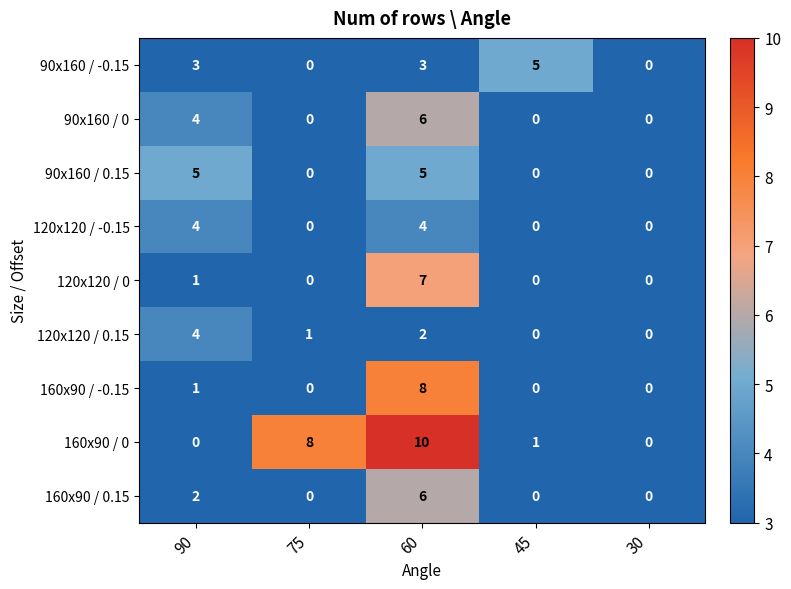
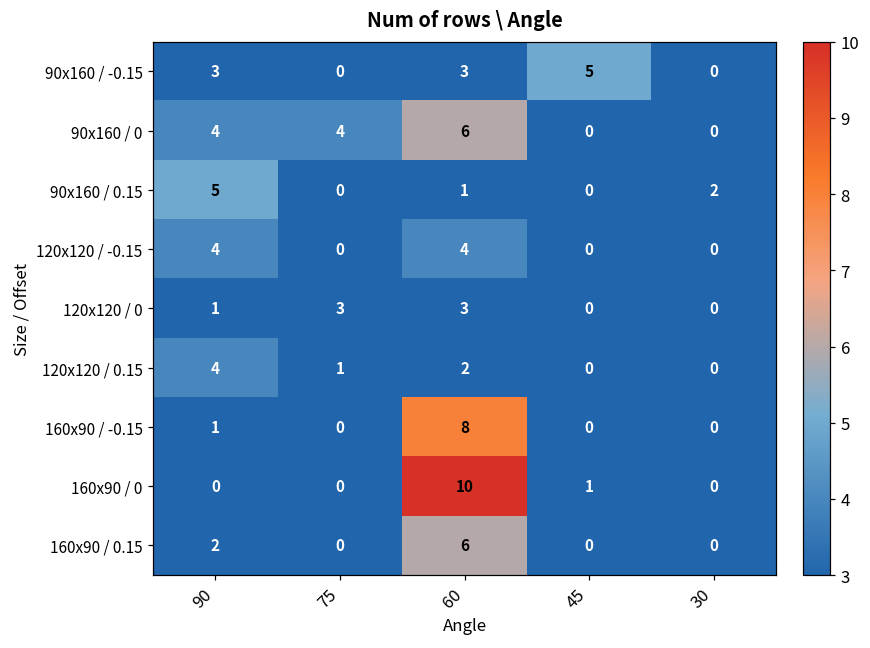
  {
    "90x160 / -0.15": {
      "90": 3,
      "75": 0,
      "60": 3,
      "45": 5,
      "30": 0
    },
    "90x160 / 0": {
      "90": 4,
-     "75": 0,
+     "75": 4,
      "60": 6,
      "45": 0,
      "30": 0
    },
    "90x160 / 0.15": {
      "90": 5,
      "75": 0,
-     "60": 5,
+     "60": 1,
      "45": 0,
-     "30": 0
+     "30": 2
    },
    "120x120 / -0.15": {
      "90": 4,
      "75": 0,
      "60": 4,
      "45": 0,
      "30": 0
    },
    "120x120 / 0": {
      "90": 1,
-     "75": 0,
-     "60": 7,
+     "75": 3,
+     "60": 3,
      "45": 0,
      "30": 0
    },
    "120x120 / 0.15": {
      "90": 4,
      "75": 1,
      "60": 2,
      "45": 0,
      "30": 0
    },
    "160x90 / -0.15": {
      "90": 1,
      "75": 0,
      "60": 8,
      "45": 0,
      "30": 0
    },
    "160x90 / 0": {
      "90": 0,
-     "75": 8,
+     "75": 0,
      "60": 10,
      "45": 1,
      "30": 0
    },
    "160x90 / 0.15": {
      "90": 2,
      "75": 0,
      "60": 6,
      "45": 0,
      "30": 0
    }
  }
